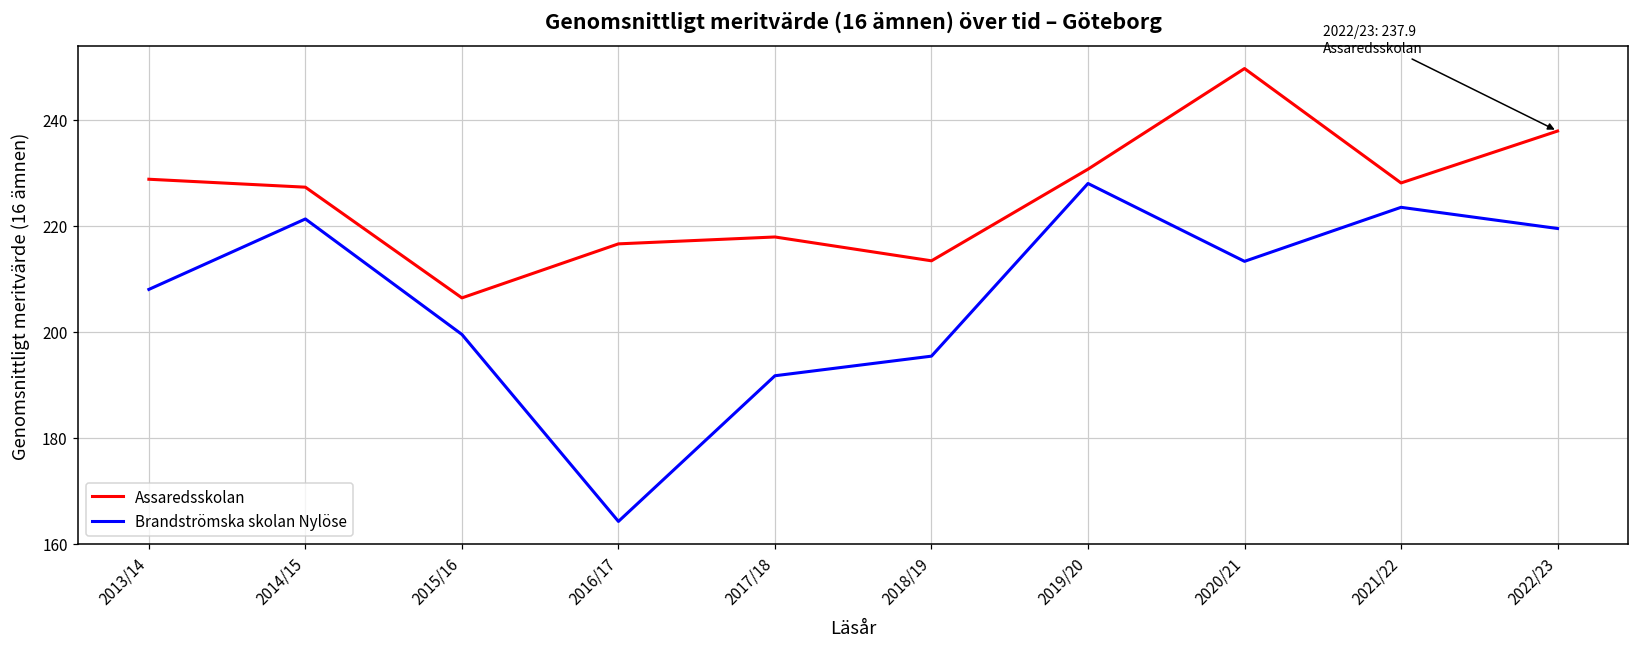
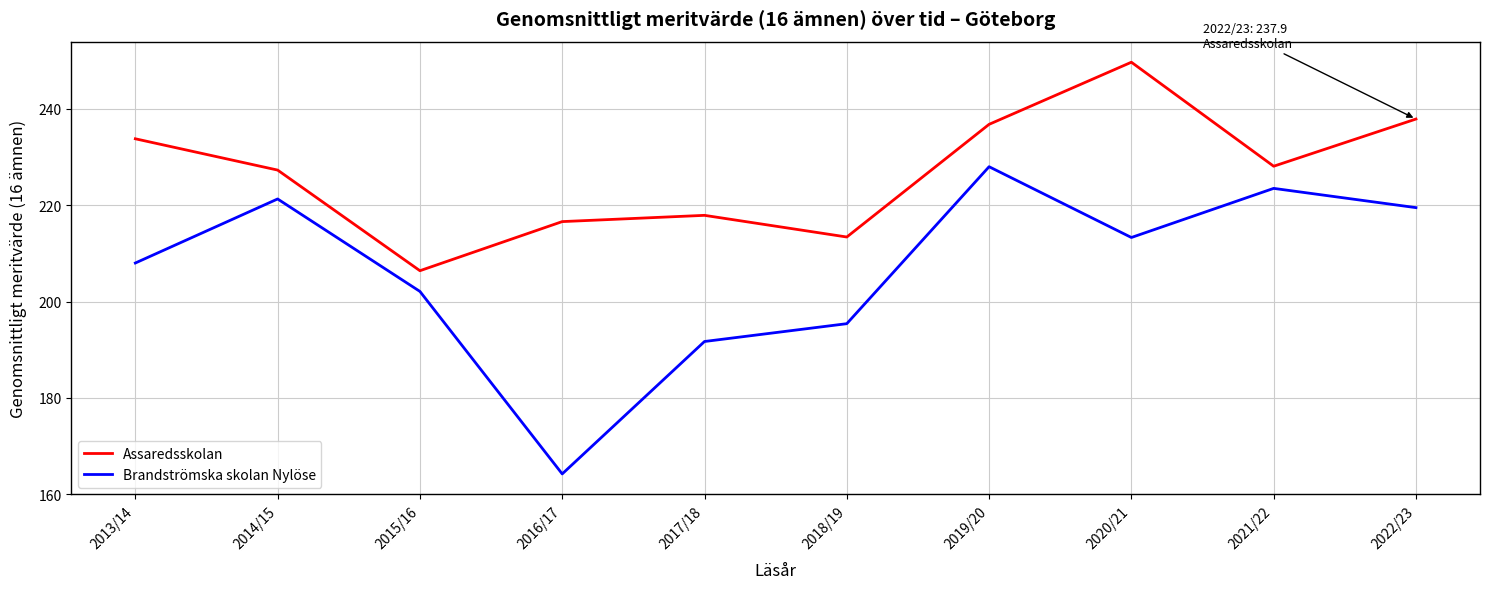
  {
    "Assaredsskolan": {
-     "2013/14": 229,
+     "2013/14": 234,
      "2014/15": 227,
      "2015/16": 206,
      "2016/17": 217,
      "2017/18": 218,
      "2018/19": 213,
-     "2019/20": 231,
+     "2019/20": 237,
      "2020/21": 250,
      "2021/22": 228
    },
    "Brandströmska skolan Nylöse": {
      "2013/14": 208,
      "2014/15": 221,
-     "2015/16": 200,
+     "2015/16": 202,
      "2016/17": 164,
      "2017/18": 192,
      "2018/19": 195,
      "2019/20": 228,
      "2020/21": 213,
      "2021/22": 224,
      "2022/23": 220
    }
  }
